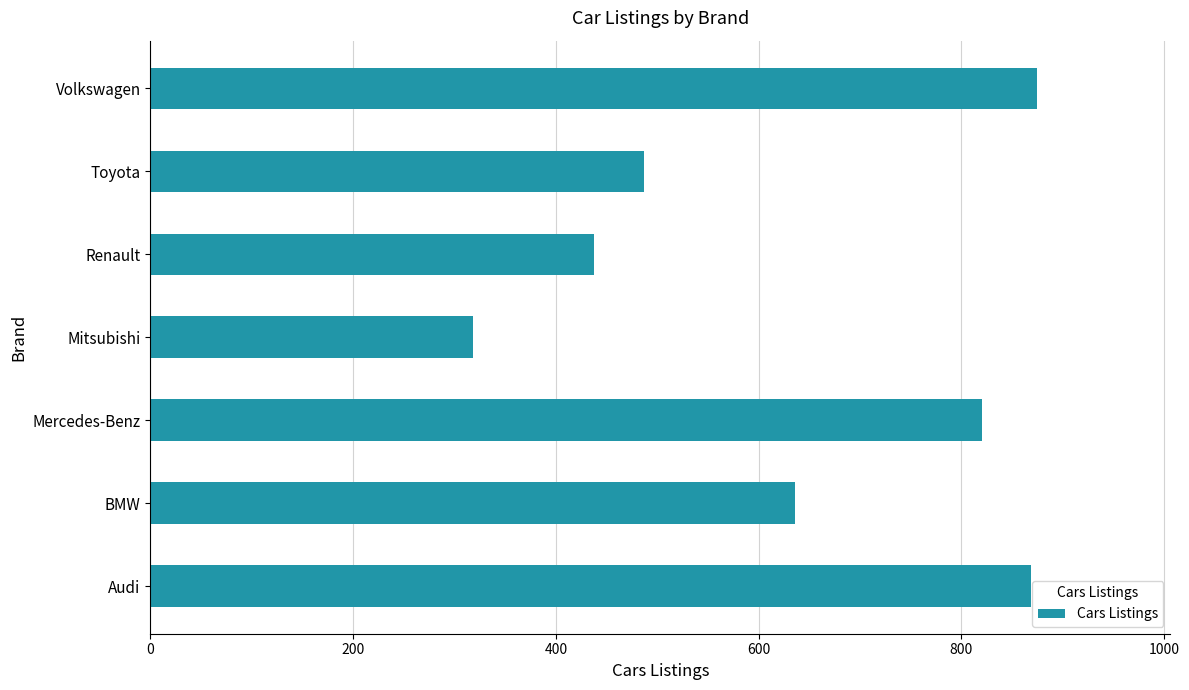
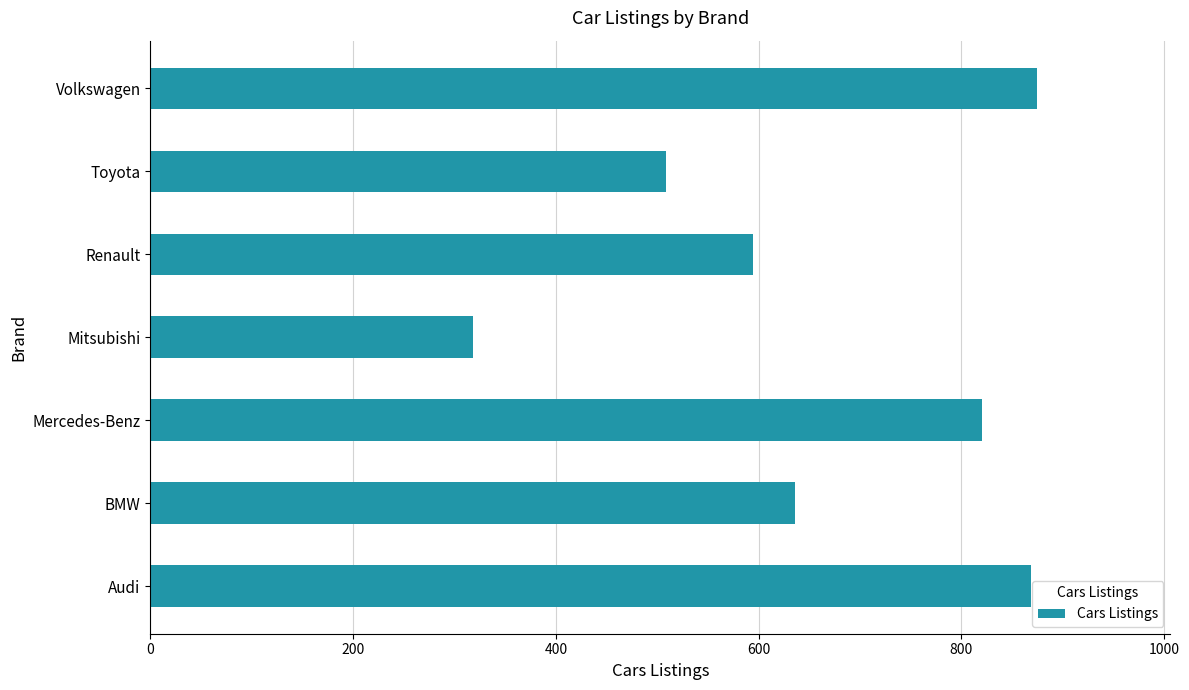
  {
    "Volkswagen": 875,
-   "Toyota": 487,
-   "Renault": 438,
+   "Toyota": 509,
+   "Renault": 595,
    "Mitsubishi": 318,
    "Mercedes-Benz": 820,
    "BMW": 636,
    "Audi": 869
  }
